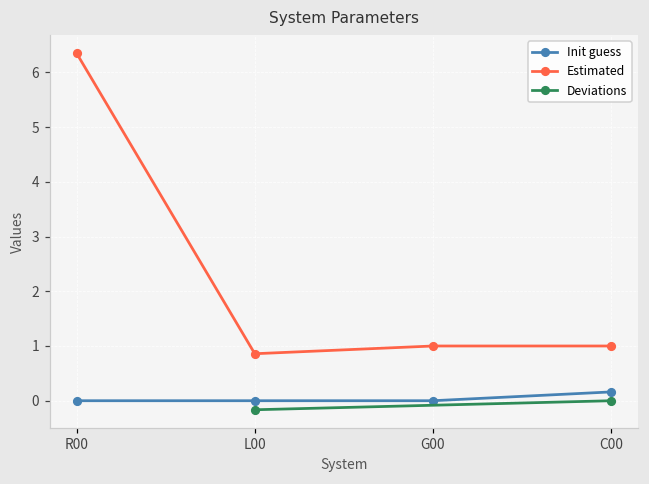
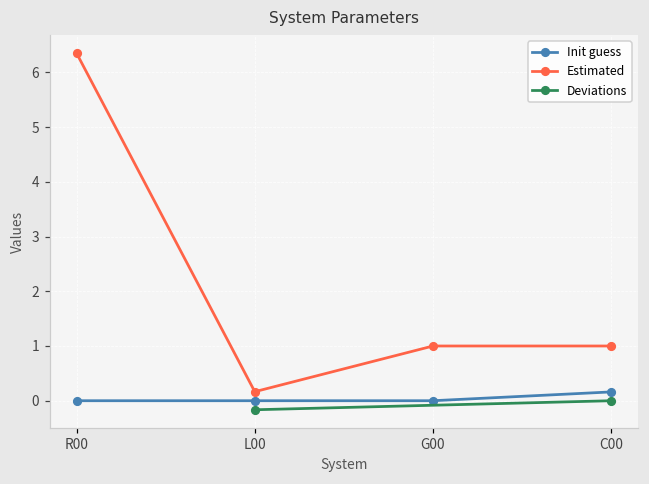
  {
    "Init guess": {
      "R00": 0.0,
      "L00": 0.0,
      "G00": 0.0,
      "C00": 0.2
    },
    "Estimated": {
      "R00": 6.4,
-     "L00": 0.9,
+     "L00": 0.2,
      "G00": 1.0,
      "C00": 1.0
    },
    "Deviations": {
      "L00": -0.2,
      "C00": 0.0
    }
  }
